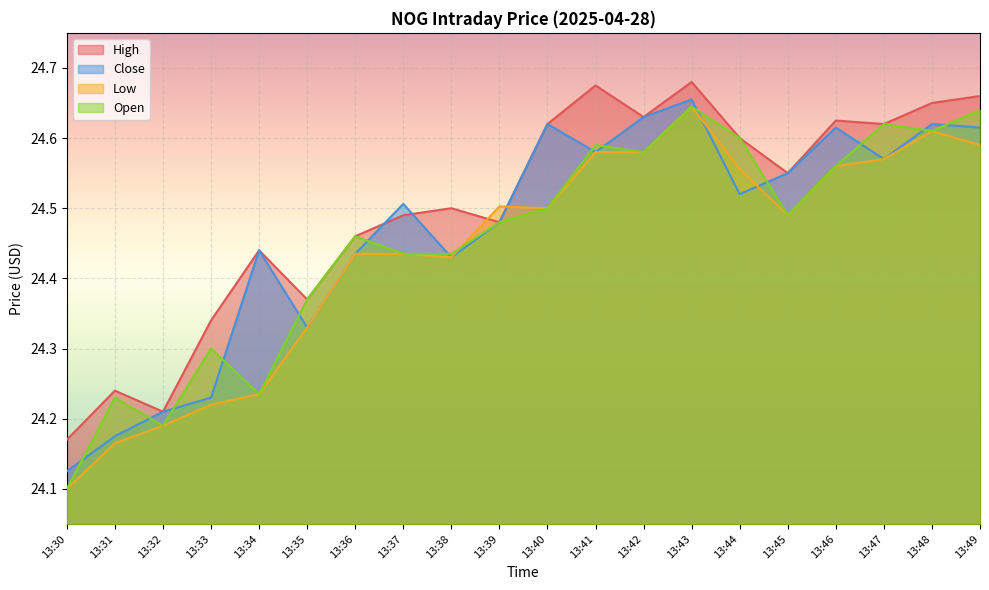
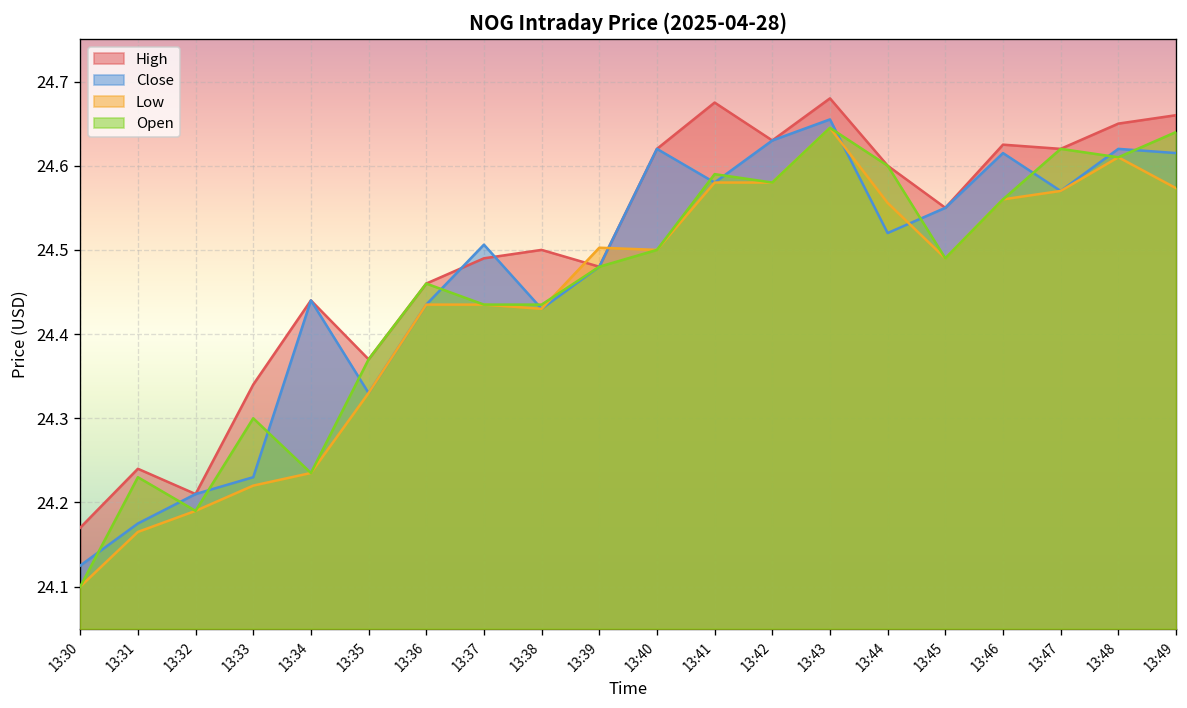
  {
    "High": {
      "13:30": 24.17,
      "13:31": 24.24,
      "13:33": 24.34,
      "13:37": 24.49,
      "13:38": 24.50,
      "13:41": 24.67,
      "13:43": 24.68,
      "13:46": 24.63,
      "13:48": 24.65,
      "13:49": 24.66
    },
    "Close": {
      "13:30": 24.13,
      "13:31": 24.17,
      "13:33": 24.23,
      "13:37": 24.51,
      "13:43": 24.66,
      "13:44": 24.52,
      "13:46": 24.61,
      "13:48": 24.62,
      "13:49": 24.61
    },
    "Low": {
      "13:31": 24.17,
      "13:33": 24.22,
      "13:39": 24.50,
      "13:44": 24.56,
-     "13:49": 24.59
+     "13:49": 24.57
    },
    "Open": {
      "13:31": 24.23,
      "13:33": 24.30,
      "13:38": 24.43,
      "13:41": 24.59,
      "13:49": 24.64
    }
  }
